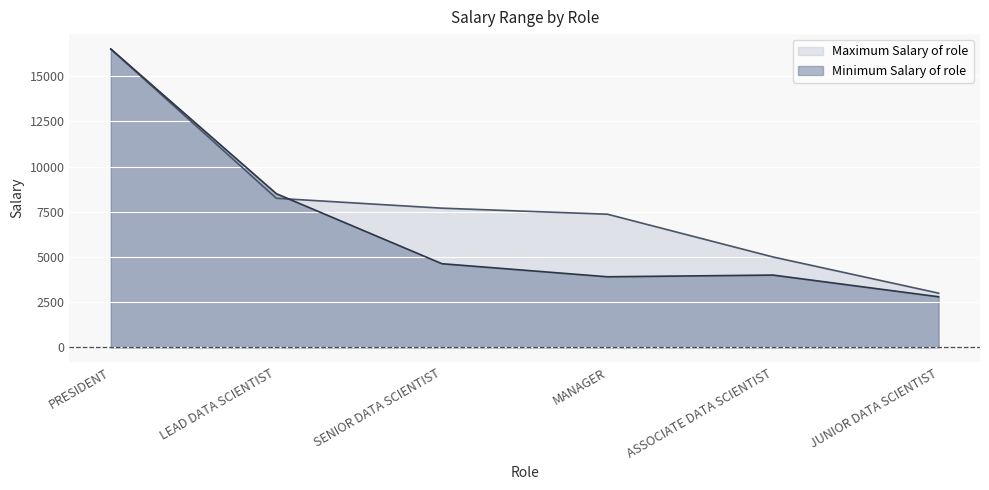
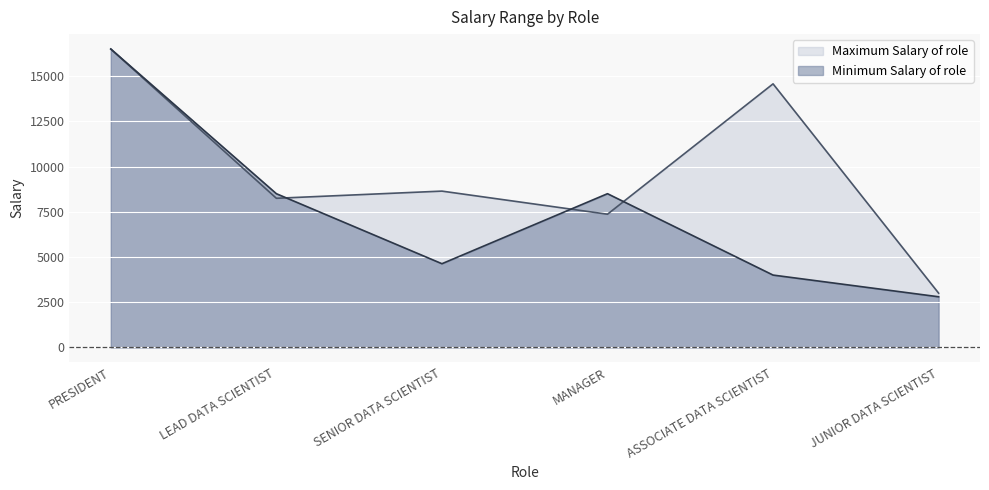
  {
    "Maximum Salary of role": {
      "LEAD DATA SCIENTIST": 8200,
-     "SENIOR DATA SCIENTIST": 7700,
+     "SENIOR DATA SCIENTIST": 8600,
      "MANAGER": 7400,
-     "ASSOCIATE DATA SCIENTIST": 5000,
+     "ASSOCIATE DATA SCIENTIST": 14600,
      "JUNIOR DATA SCIENTIST": 3000
    },
    "Minimum Salary of role": {
      "LEAD DATA SCIENTIST": 8500,
      "SENIOR DATA SCIENTIST": 4600,
-     "MANAGER": 3900,
+     "MANAGER": 8500,
      "ASSOCIATE DATA SCIENTIST": 4000,
      "JUNIOR DATA SCIENTIST": 2800
    }
  }
